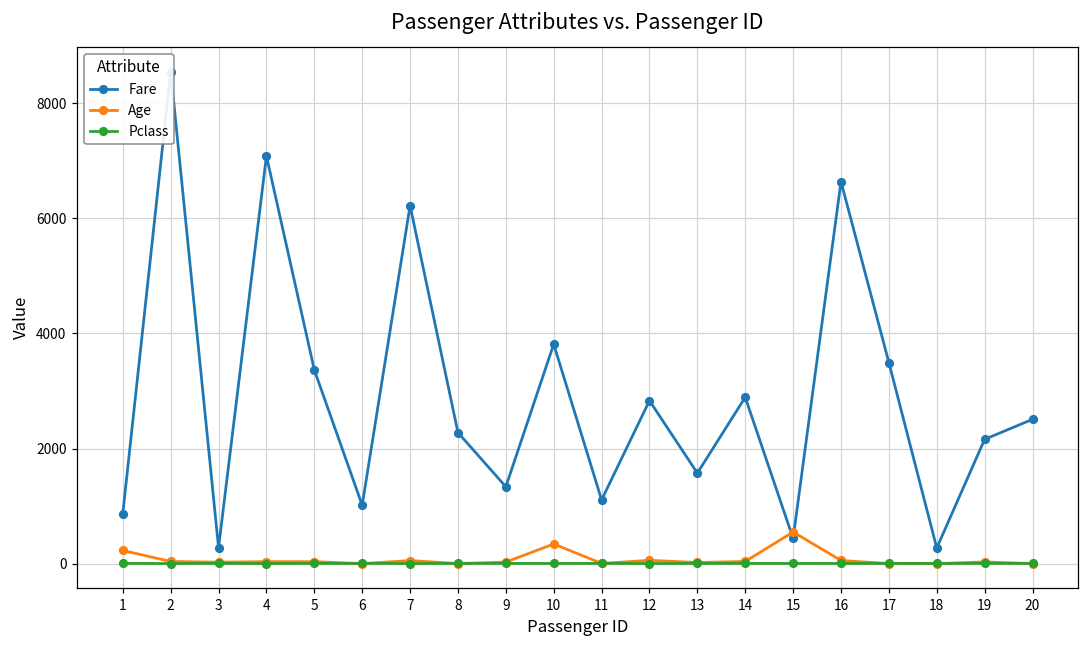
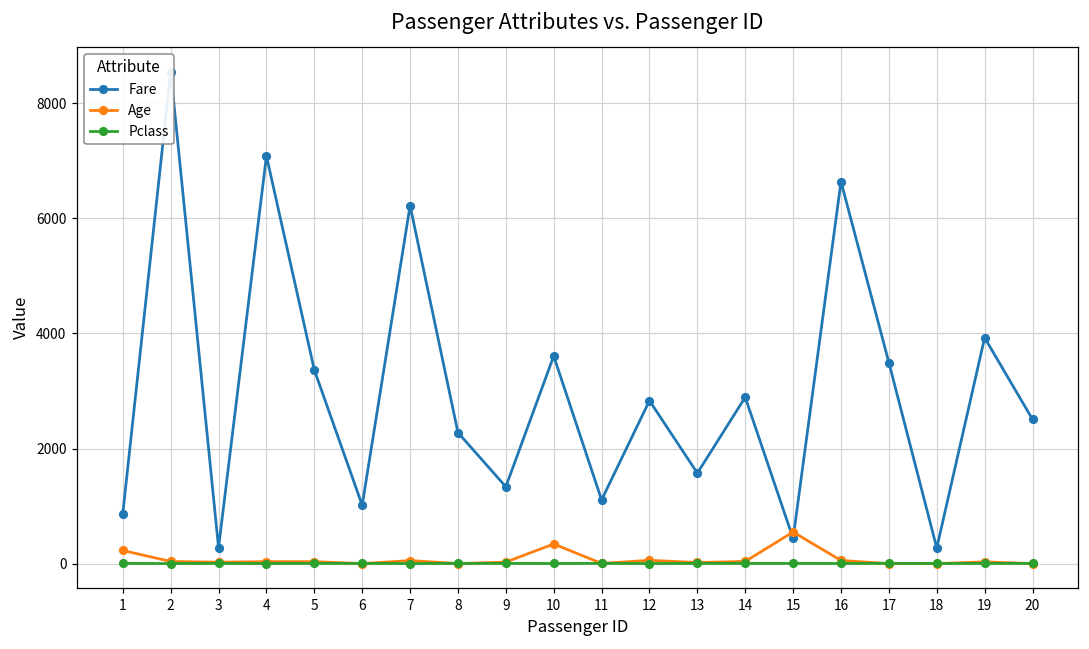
  {
    "Fare": {
      "1": 900,
      "3": 300,
      "4": 7100,
      "5": 3400,
      "6": 1000,
      "7": 6200,
      "8": 2300,
      "9": 1300,
-     "10": 3800,
+     "10": 3600,
      "11": 1100,
      "12": 2800,
      "13": 1600,
      "14": 2900,
      "15": 400,
      "16": 6600,
      "17": 3500,
      "18": 300,
-     "19": 2200,
+     "19": 3900,
      "20": 2500
    },
    "Age": {
      "1": 200,
      "7": 100,
      "10": 300,
      "12": 100,
      "15": 500,
      "16": 100
    },
    "Pclass": {
      "1": 0,
      "7": 0,
      "10": 0,
      "12": 0,
      "15": 0,
      "16": 0
    }
  }
